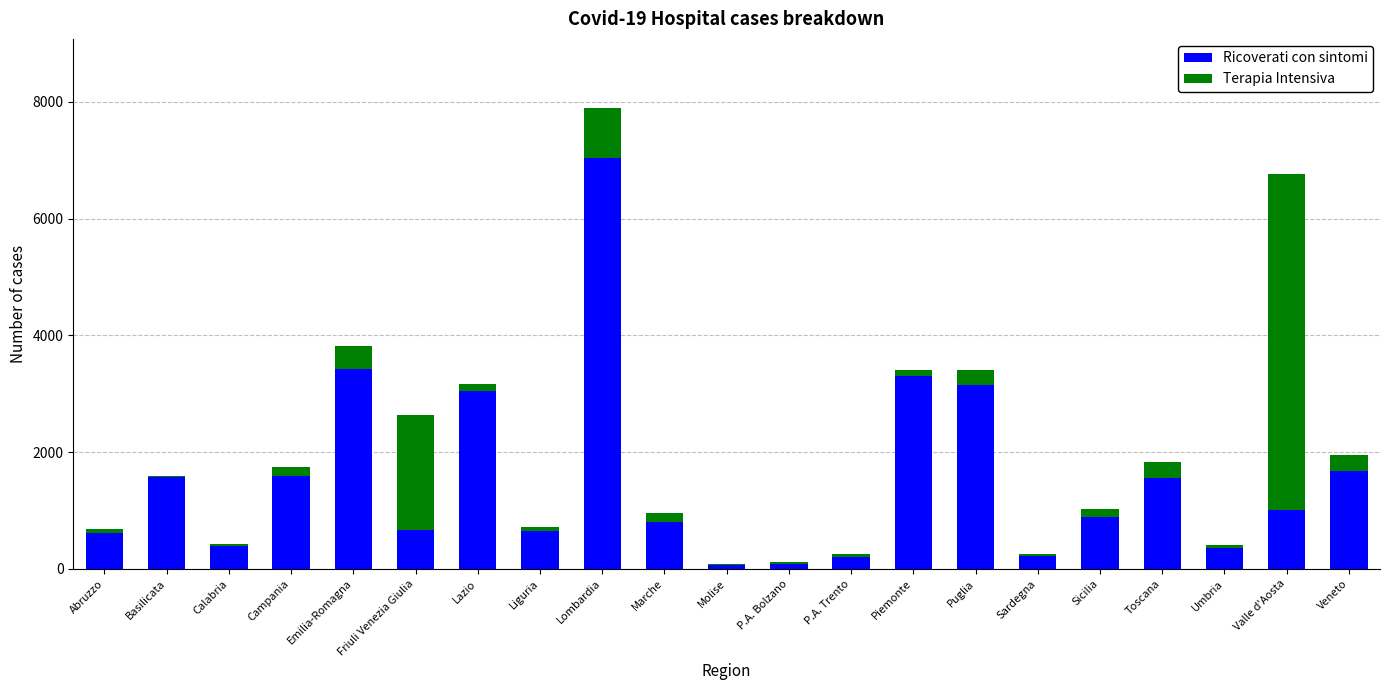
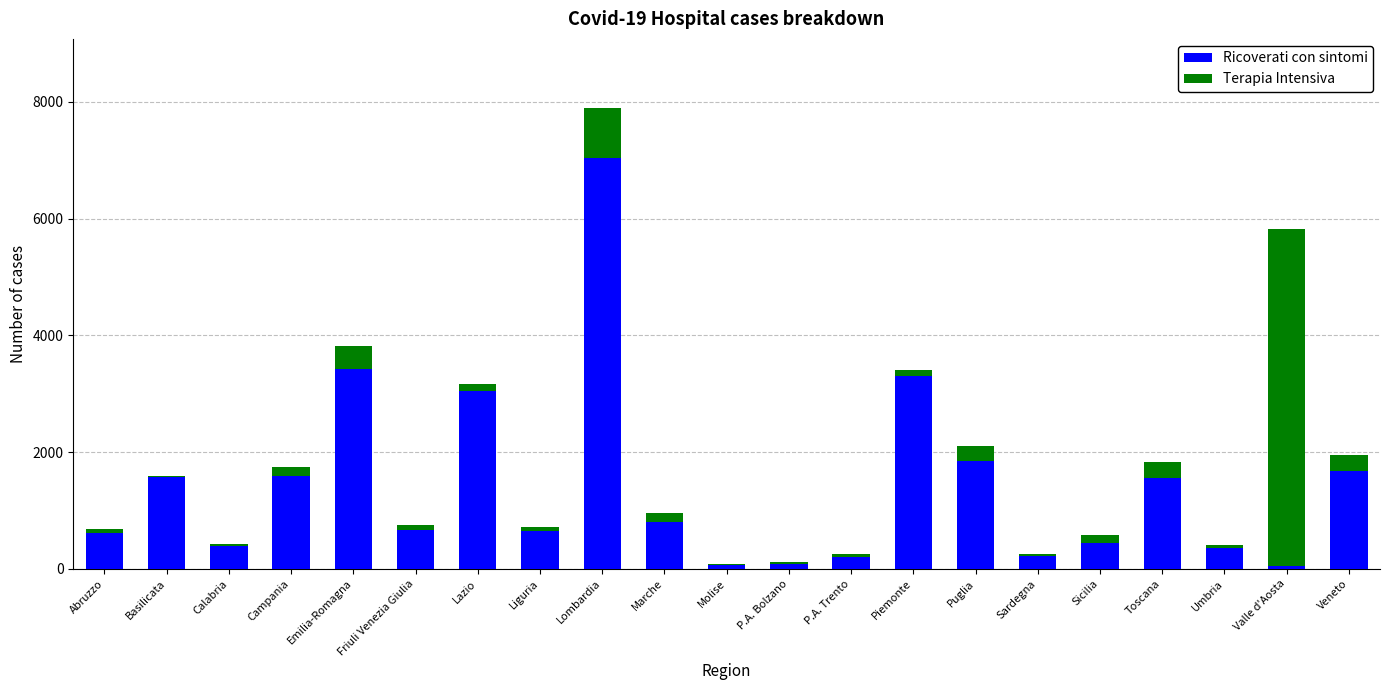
  {
    "Ricoverati con sintomi": {
      "Abruzzo": 600,
      "Basilicata": 1600,
      "Calabria": 400,
      "Campania": 1600,
      "Emilia-Romagna": 3400,
      "Friuli Venezia Giulia": 700,
      "Lazio": 3000,
      "Liguria": 600,
      "Lombardia": 7000,
      "Marche": 800,
      "Molise": 100,
      "P.A. Bolzano": 100,
      "P.A. Trento": 200,
      "Piemonte": 3300,
-     "Puglia": 3200,
+     "Puglia": 1800,
      "Sardegna": 200,
-     "Sicilia": 900,
+     "Sicilia": 400,
      "Toscana": 1600,
      "Umbria": 300,
-     "Valle d'Aosta": 1000,
+     "Valle d'Aosta": 0,
      "Veneto": 1700
    },
    "Terapia Intensiva": {
      "Abruzzo": 100,
      "Campania": 200,
      "Emilia-Romagna": 400,
-     "Friuli Venezia Giulia": 2000,
+     "Friuli Venezia Giulia": 100,
      "Lazio": 100,
      "Liguria": 100,
      "Lombardia": 900,
      "Marche": 100,
      "P.A. Trento": 100,
      "Piemonte": 100,
      "Puglia": 300,
      "Sicilia": 100,
      "Toscana": 300,
      "Umbria": 100,
      "Valle d'Aosta": 5800,
      "Veneto": 300
    }
  }
